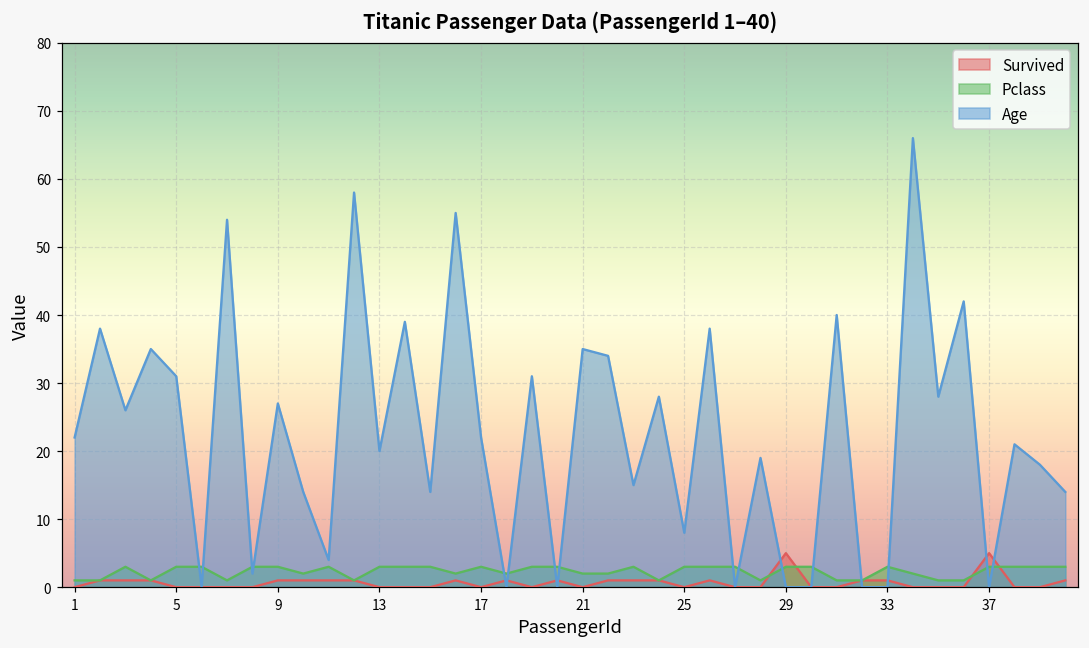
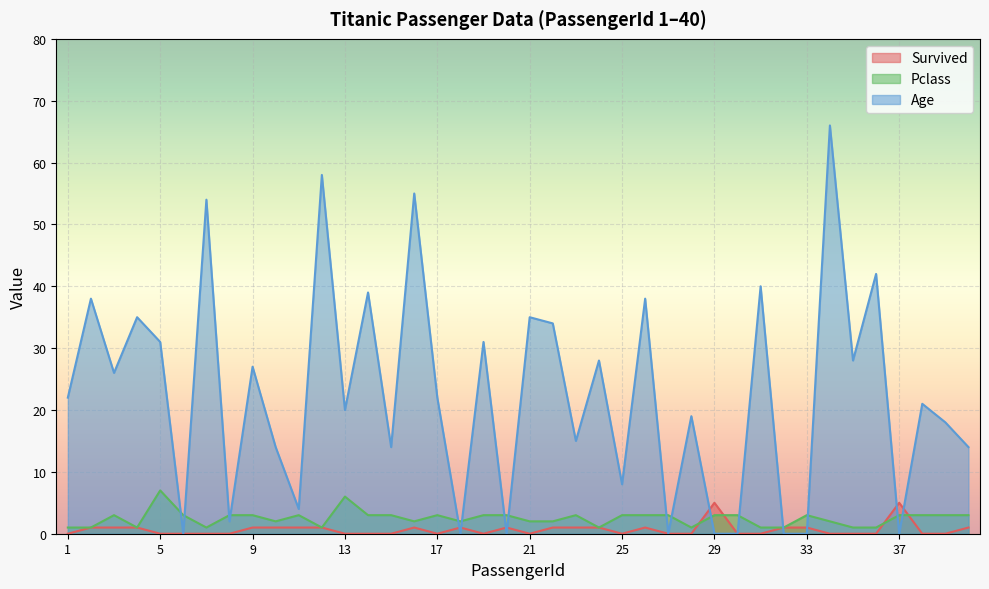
  {
    "Survived": {
      "1": 0,
      "5": 0,
      "9": 1,
      "13": 0,
      "17": 0,
      "21": 0,
      "25": 0,
      "29": 5,
      "33": 1,
      "37": 5
    },
    "Pclass": {
      "1": 1,
-     "5": 3,
+     "5": 7,
      "9": 3,
-     "13": 3,
+     "13": 6,
      "17": 3,
      "21": 2,
      "25": 3,
      "29": 3,
      "33": 3,
      "37": 3
    },
    "Age": {
      "1": 22,
      "5": 31,
      "9": 27,
      "13": 20,
      "17": 22,
      "21": 35,
      "25": 8,
      "29": 0,
      "33": 0,
      "37": 0
    }
  }
